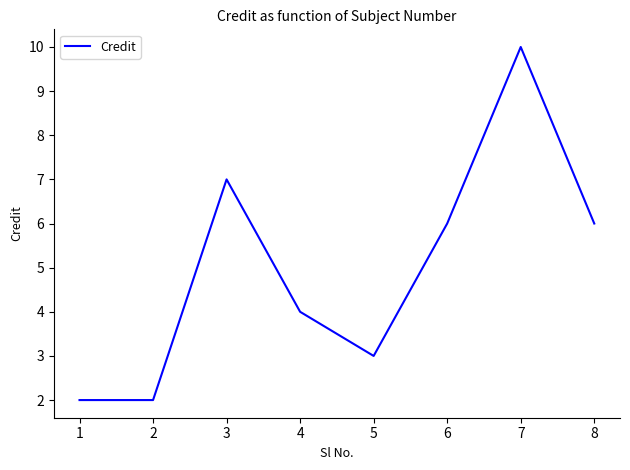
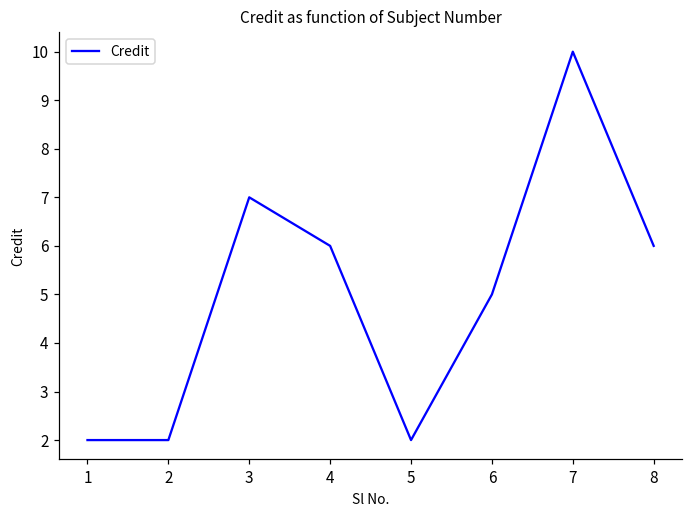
  {
    "1": 2,
    "2": 2,
    "3": 7,
-   "4": 4,
-   "5": 3,
-   "6": 6,
+   "4": 6,
+   "5": 2,
+   "6": 5,
    "7": 10,
    "8": 6
  }
